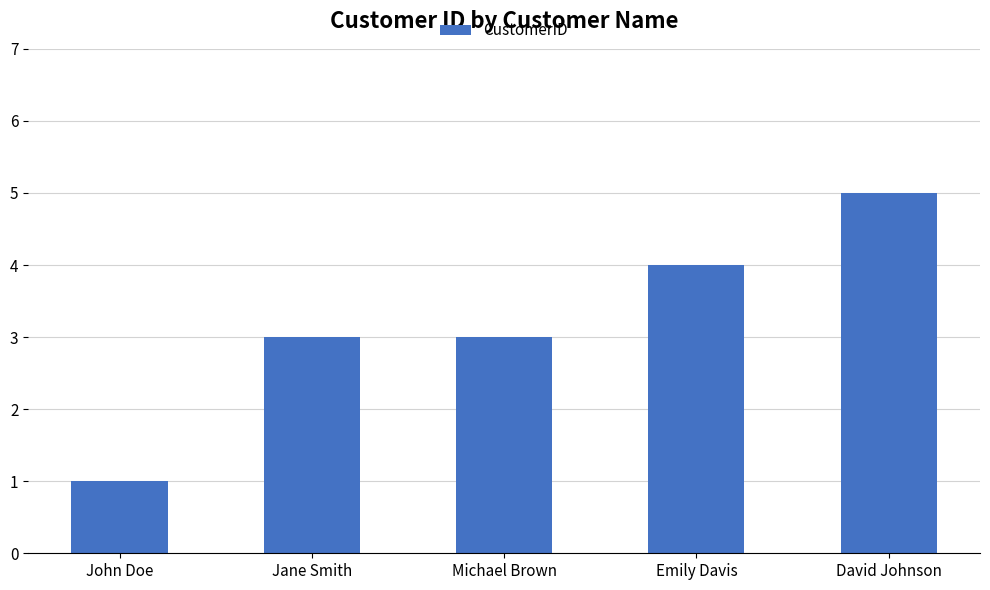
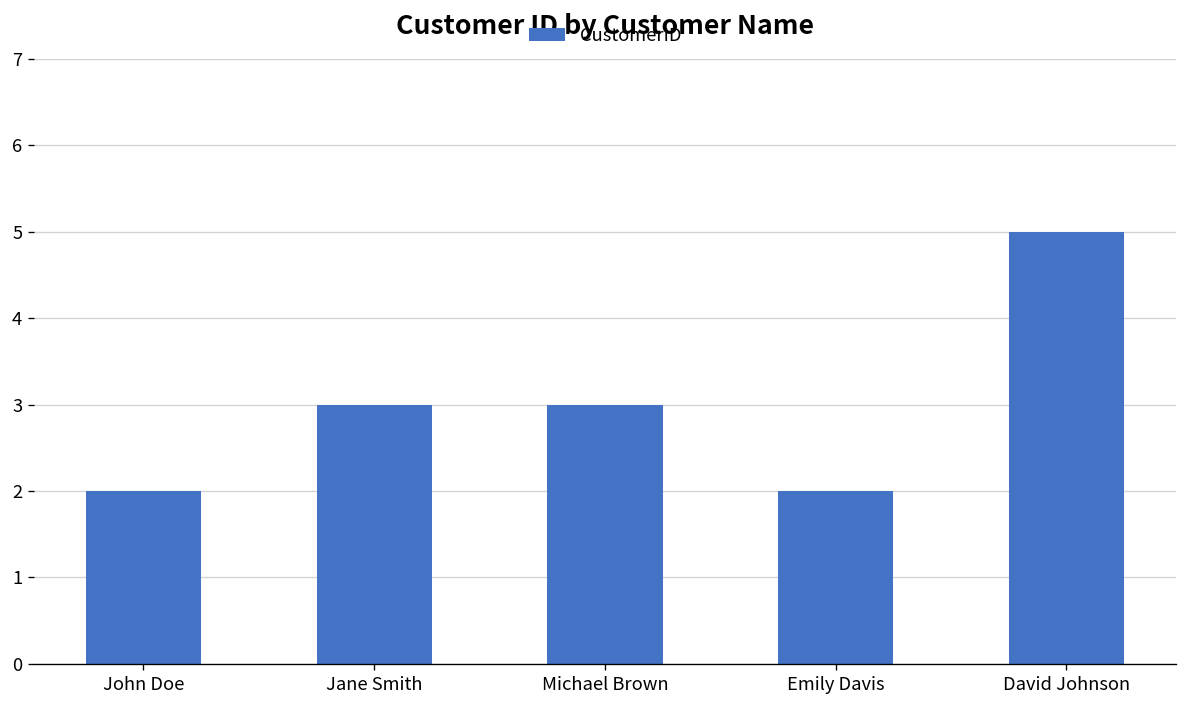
  {
-   "John Doe": 1,
+   "John Doe": 2,
    "Jane Smith": 3,
    "Michael Brown": 3,
-   "Emily Davis": 4,
+   "Emily Davis": 2,
    "David Johnson": 5
  }
